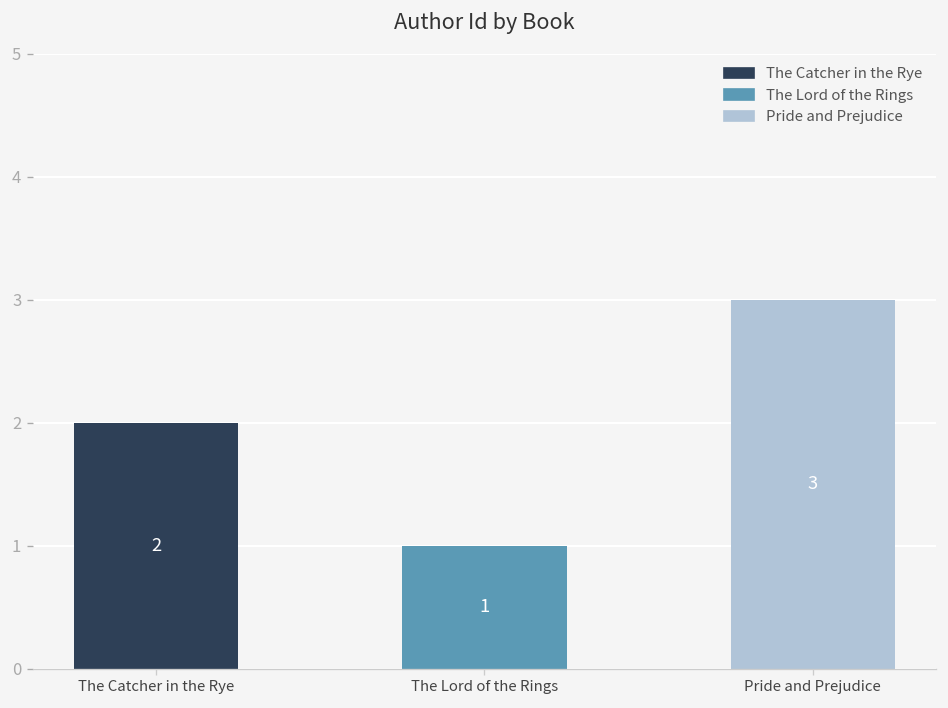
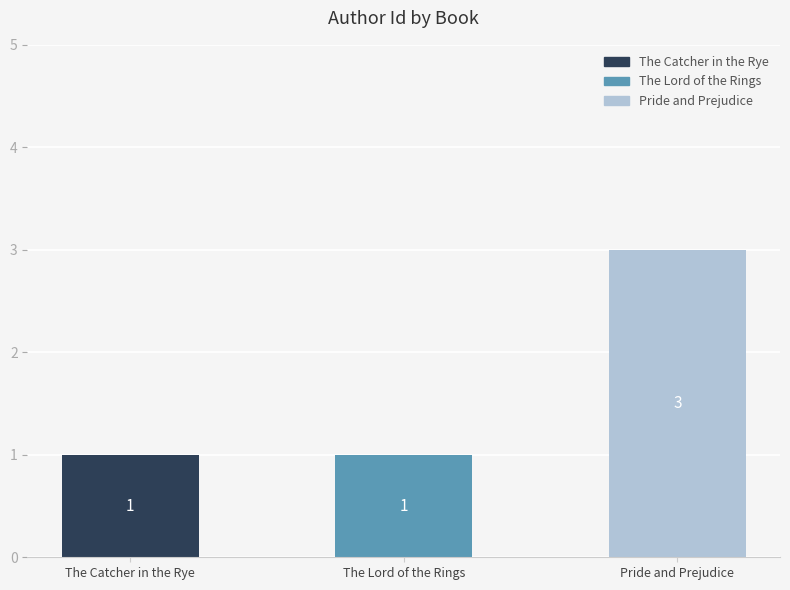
  {
-   "The Catcher in the Rye": 2,
+   "The Catcher in the Rye": 1,
    "The Lord of the Rings": 1,
    "Pride and Prejudice": 3
  }
